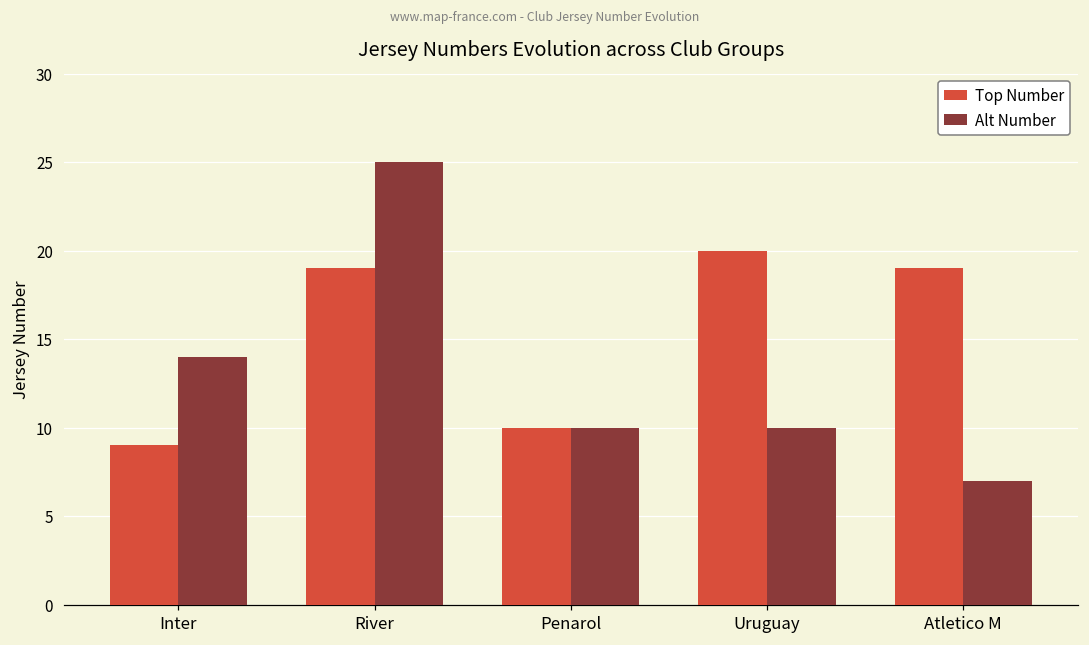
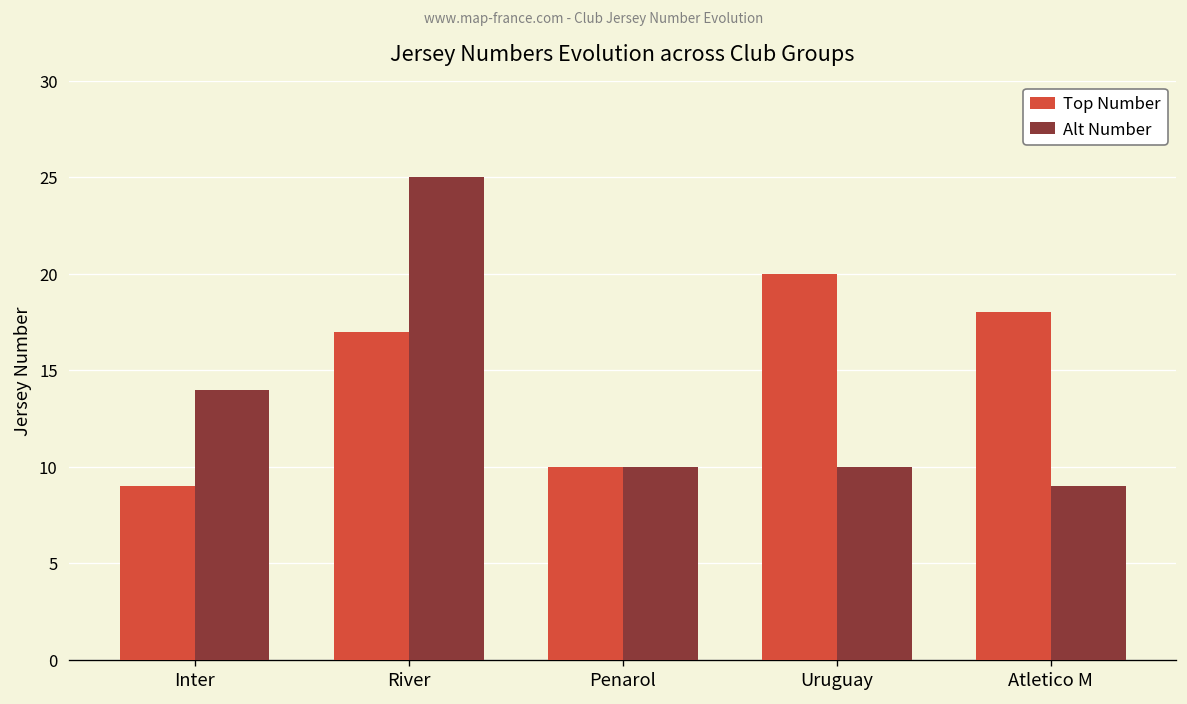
  {
    "Top Number": {
      "Inter": 9,
-     "River": 19,
+     "River": 17,
      "Penarol": 10,
      "Uruguay": 20,
-     "Atletico M": 19
+     "Atletico M": 18
    },
    "Alt Number": {
      "Inter": 14,
      "River": 25,
      "Penarol": 10,
      "Uruguay": 10,
-     "Atletico M": 7
+     "Atletico M": 9
    }
  }
